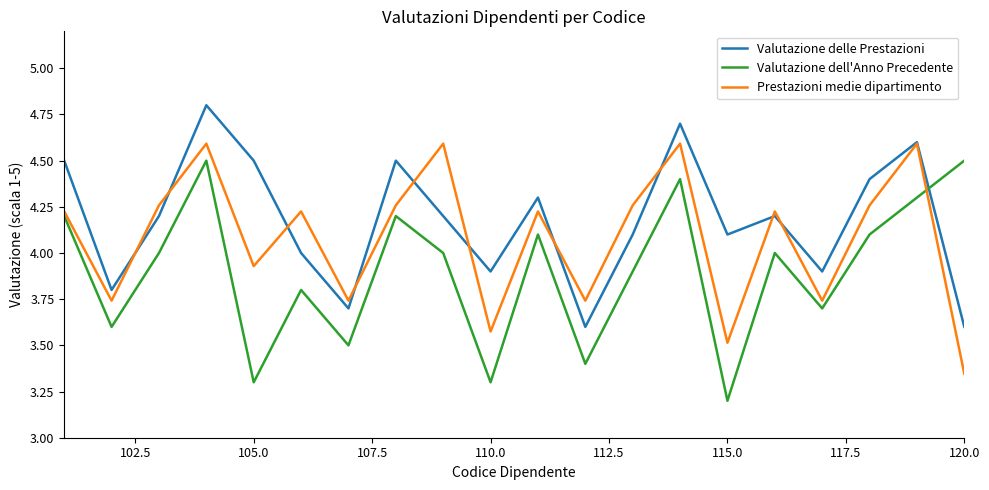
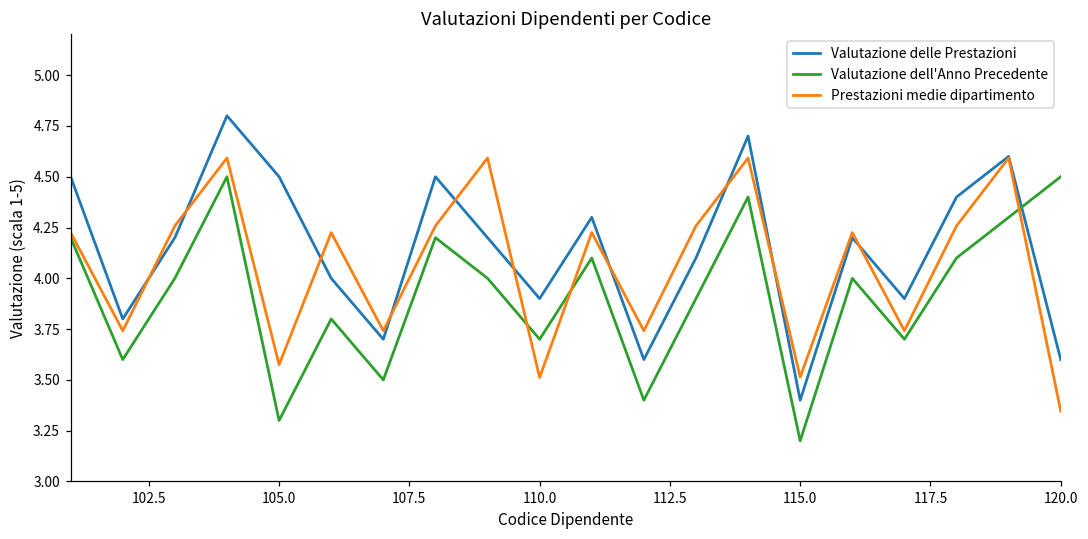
  {
    "Valutazione delle Prestazioni": {
      "105.0": 4.5,
      "110.0": 3.9,
-     "115.0": 4.1,
+     "115.0": 3.4,
      "120.0": 3.6
    },
    "Valutazione dell'Anno Precedente": {
      "105.0": 3.3,
-     "110.0": 3.3,
+     "110.0": 3.7,
      "115.0": 3.2,
      "120.0": 4.5
    },
    "Prestazioni medie dipartimento": {
-     "105.0": 3.93,
-     "110.0": 3.58,
+     "105.0": 3.58,
+     "110.0": 3.51,
      "115.0": 3.51,
      "120.0": 3.35
    }
  }
